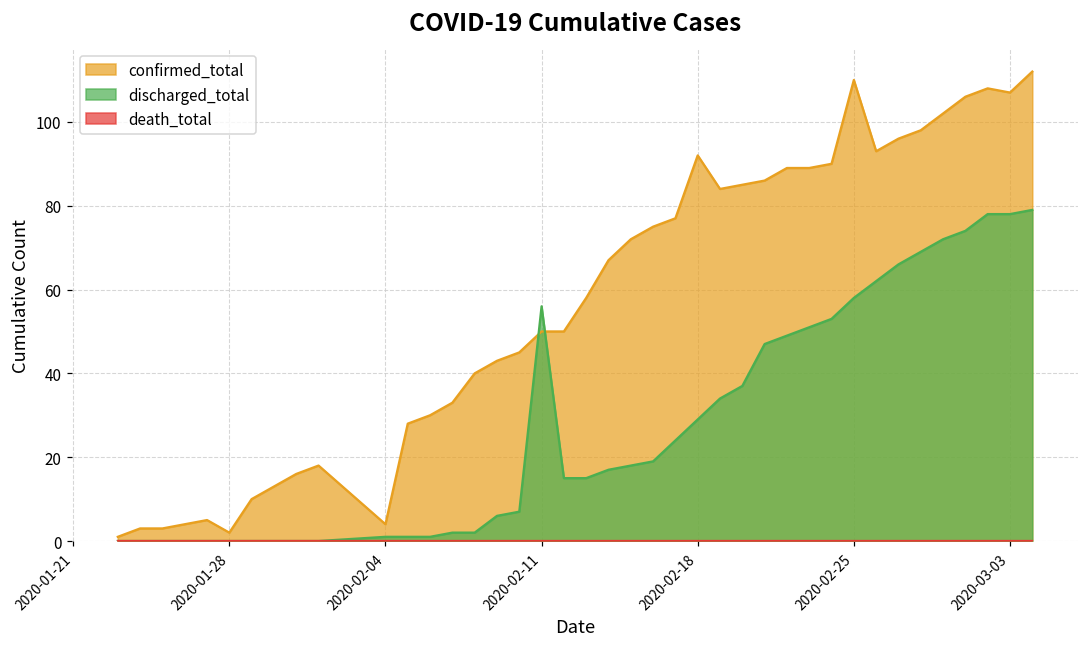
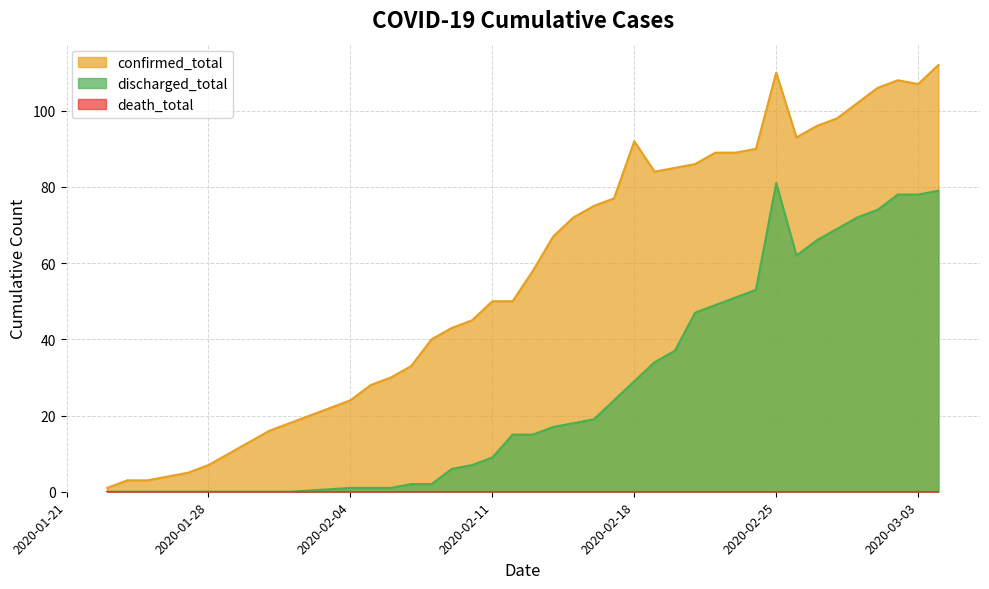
  {
    "confirmed_total": {
-     "2020-01-28": 2,
-     "2020-02-04": 4,
+     "2020-01-28": 7,
+     "2020-02-04": 24,
      "2020-02-11": 50,
      "2020-02-18": 92,
      "2020-02-25": 110,
      "2020-03-03": 107
    },
    "discharged_total": {
      "2020-02-04": 1,
-     "2020-02-11": 56,
+     "2020-02-11": 9,
      "2020-02-18": 29,
-     "2020-02-25": 58,
+     "2020-02-25": 81,
      "2020-03-03": 78
    },
    "death_total": {
      "2020-02-04": 0,
      "2020-02-11": 0,
      "2020-02-18": 0,
      "2020-02-25": 0,
      "2020-03-03": 0
    }
  }
